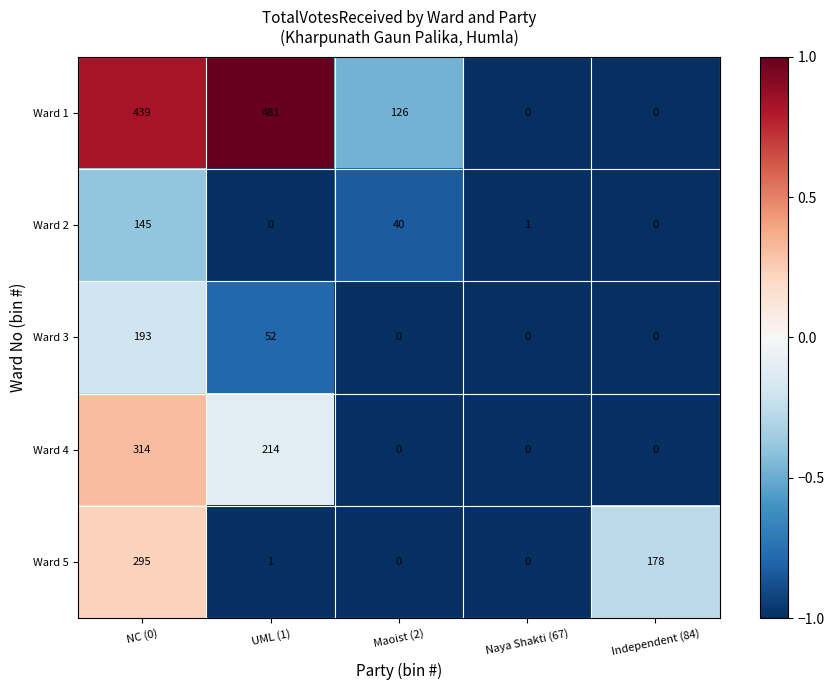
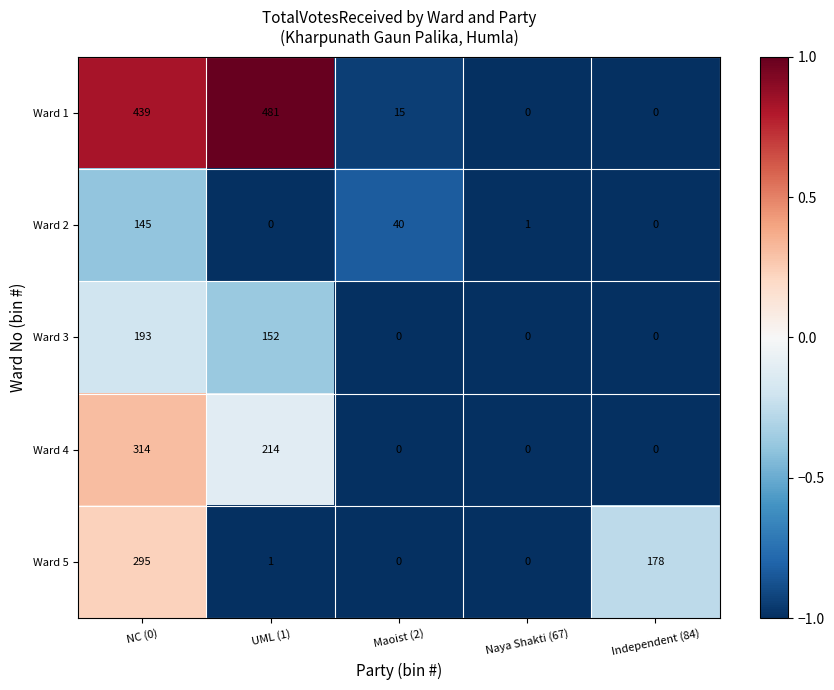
  {
    "Ward 1": {
      "NC (0)": 439,
      "UML (1)": 481,
-     "Maoist (2)": 126,
+     "Maoist (2)": 15,
      "Naya Shakti (67)": 0,
      "Independent (84)": 0
    },
    "Ward 2": {
      "NC (0)": 145,
      "UML (1)": 0,
      "Maoist (2)": 40,
      "Naya Shakti (67)": 1,
      "Independent (84)": 0
    },
    "Ward 3": {
      "NC (0)": 193,
-     "UML (1)": 52,
+     "UML (1)": 152,
      "Maoist (2)": 0,
      "Naya Shakti (67)": 0,
      "Independent (84)": 0
    },
    "Ward 4": {
      "NC (0)": 314,
      "UML (1)": 214,
      "Maoist (2)": 0,
      "Naya Shakti (67)": 0,
      "Independent (84)": 0
    },
    "Ward 5": {
      "NC (0)": 295,
      "UML (1)": 1,
      "Maoist (2)": 0,
      "Naya Shakti (67)": 0,
      "Independent (84)": 178
    }
  }
